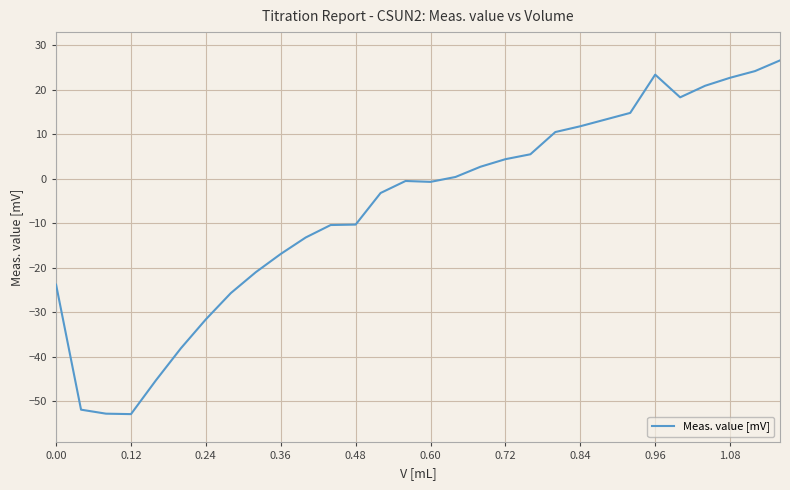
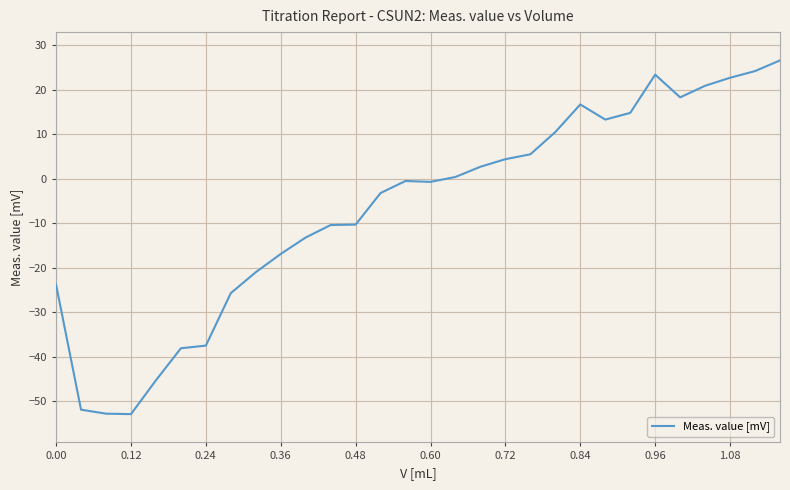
  {
    "0.00": -24,
    "0.12": -53,
-   "0.24": -32,
+   "0.24": -38,
    "0.36": -17,
    "0.48": -10,
    "0.60": -1,
    "0.72": 4,
-   "0.84": 12,
+   "0.84": 17,
    "0.96": 23,
    "1.08": 23
  }
